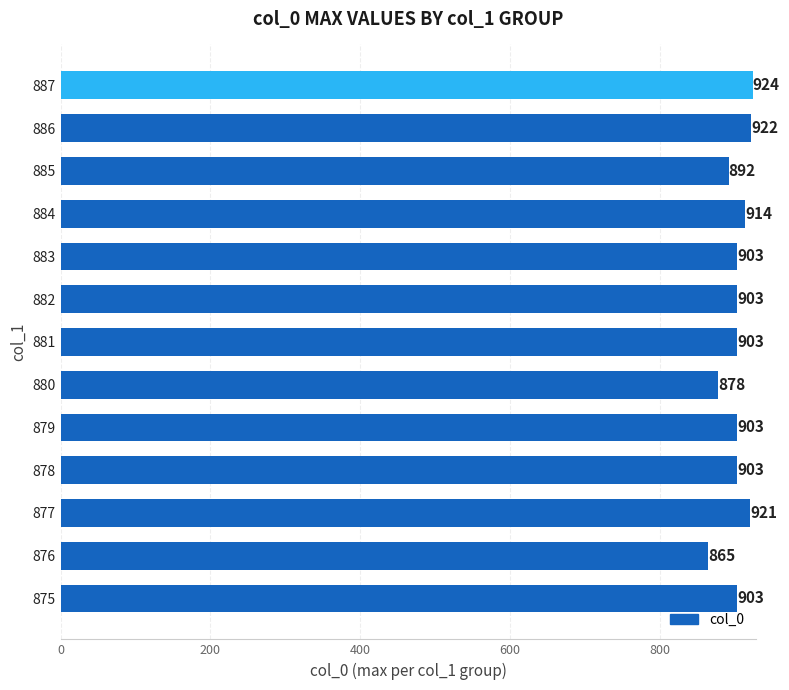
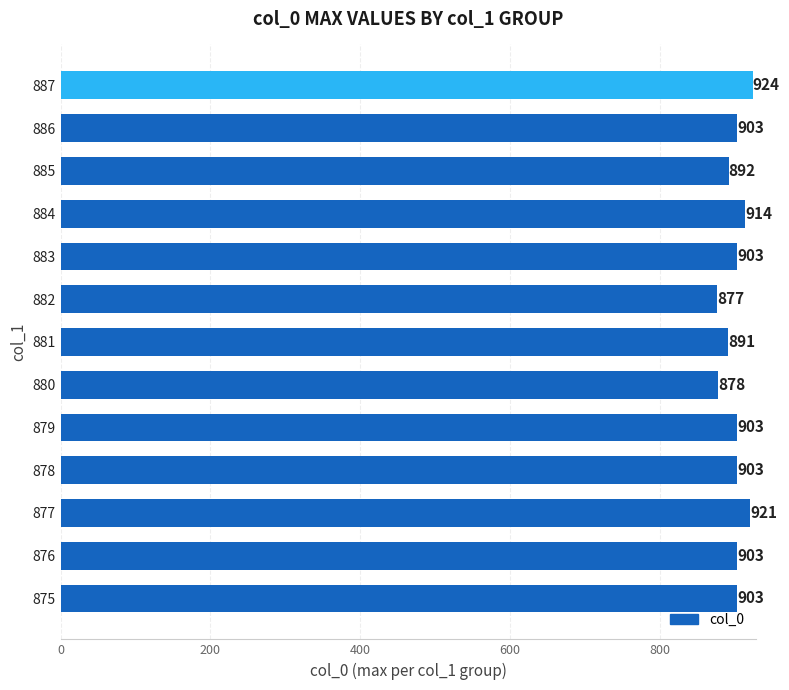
  {
    "887": 924,
-   "886": 922,
+   "886": 903,
    "885": 892,
    "884": 914,
    "883": 903,
-   "882": 903,
-   "881": 903,
+   "882": 877,
+   "881": 891,
    "880": 878,
    "879": 903,
    "878": 903,
    "877": 921,
-   "876": 865,
+   "876": 903,
    "875": 903
  }
